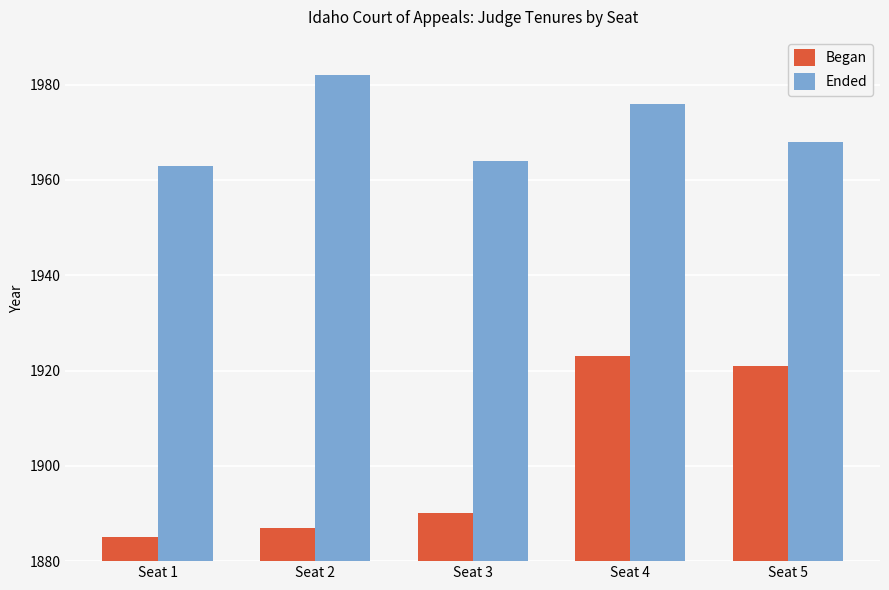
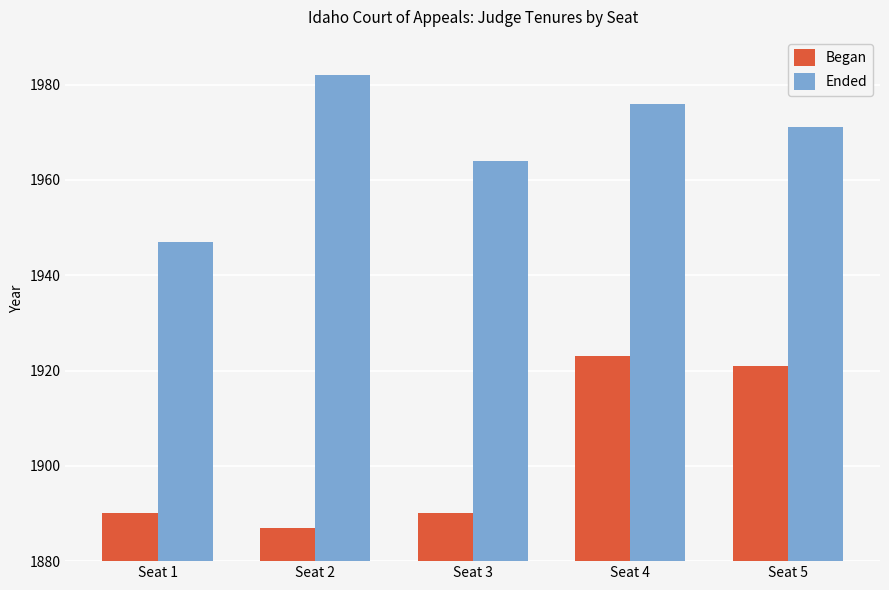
  {
    "Began": {
-     "Seat 1": 1885,
+     "Seat 1": 1890,
      "Seat 2": 1887,
      "Seat 3": 1890,
      "Seat 4": 1923,
      "Seat 5": 1921
    },
    "Ended": {
-     "Seat 1": 1963,
+     "Seat 1": 1947,
      "Seat 2": 1982,
      "Seat 3": 1964,
      "Seat 4": 1976,
-     "Seat 5": 1968
+     "Seat 5": 1971
    }
  }
